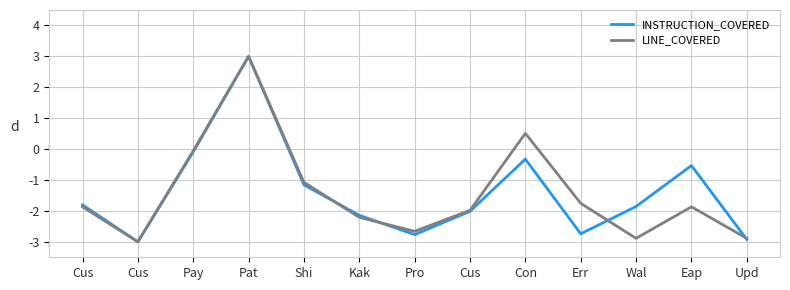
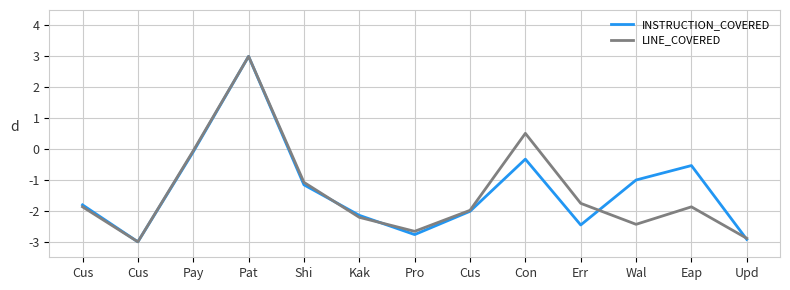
  {
    "INSTRUCTION_COVERED": {
      "Pro": -2.8,
      "Con": -0.3,
-     "Err": -2.7,
-     "Wal": -1.9,
+     "Err": -2.5,
+     "Wal": -1.0,
      "Eap": -0.5
    },
    "LINE_COVERED": {
      "Pro": -2.7,
      "Con": 0.5,
      "Err": -1.8,
-     "Wal": -2.9,
+     "Wal": -2.4,
      "Eap": -1.9
    }
  }
